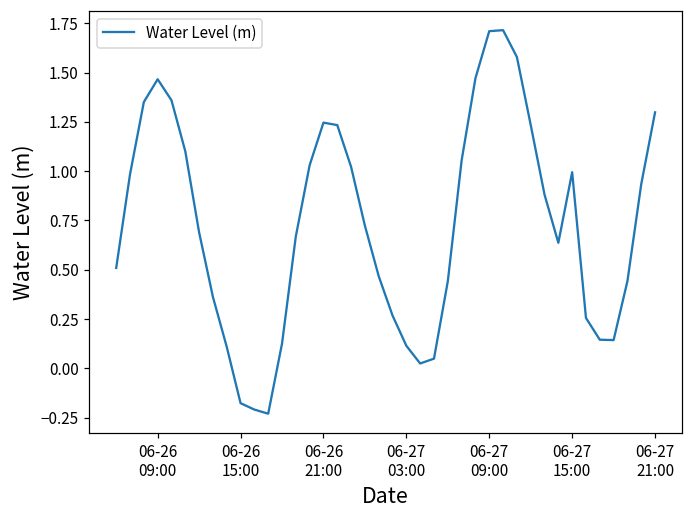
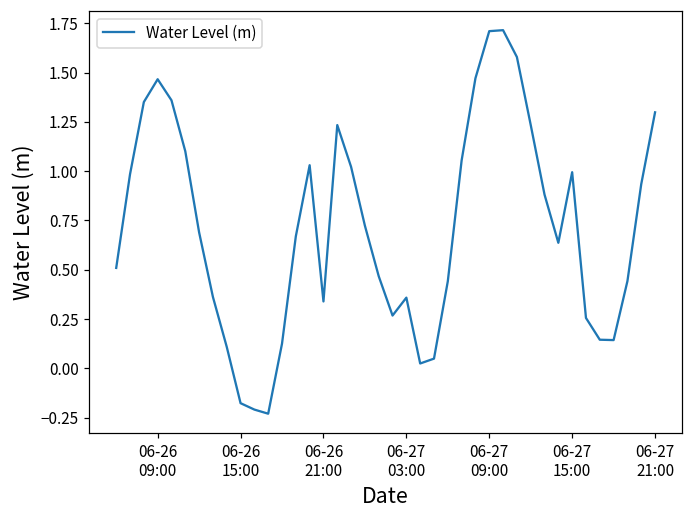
  {
    "06-26 09:00": 1.47,
    "06-26 15:00": -0.18,
-   "06-26 21:00": 1.25,
-   "06-27 03:00": 0.11,
+   "06-26 21:00": 0.34,
+   "06-27 03:00": 0.36,
    "06-27 09:00": 1.71,
    "06-27 15:00": 0.99,
    "06-27 21:00": 1.30
  }
